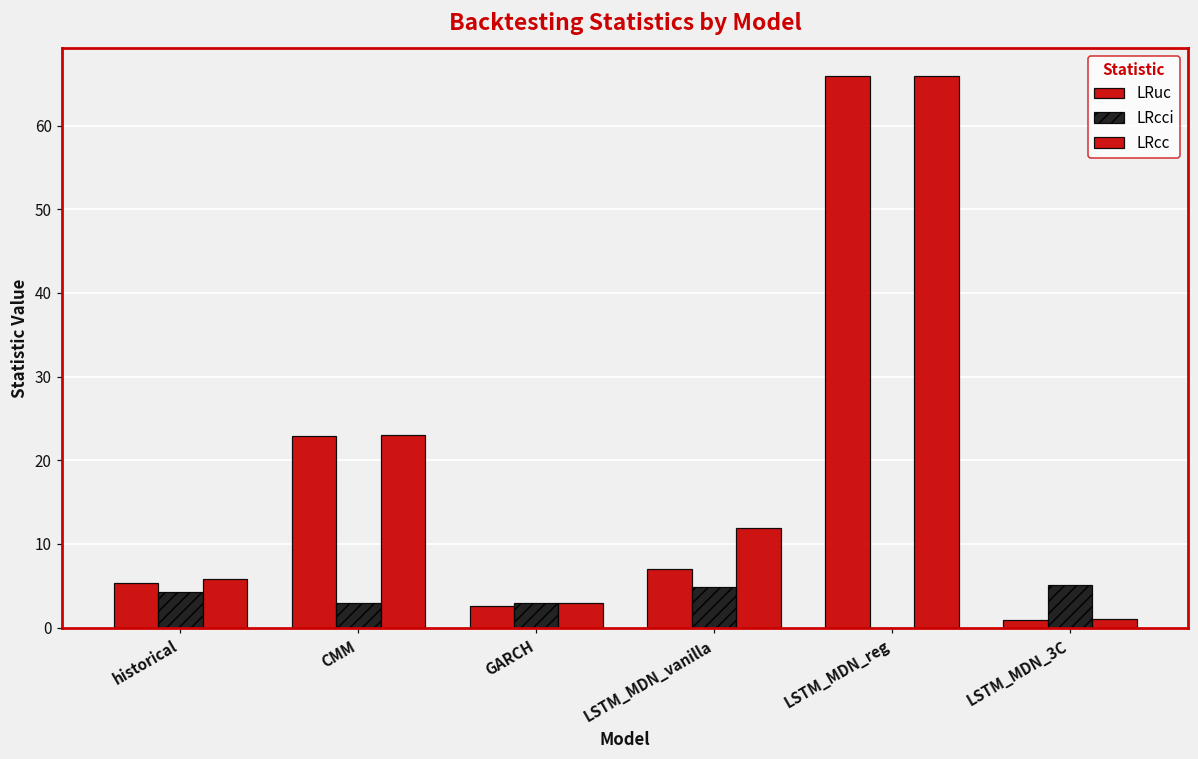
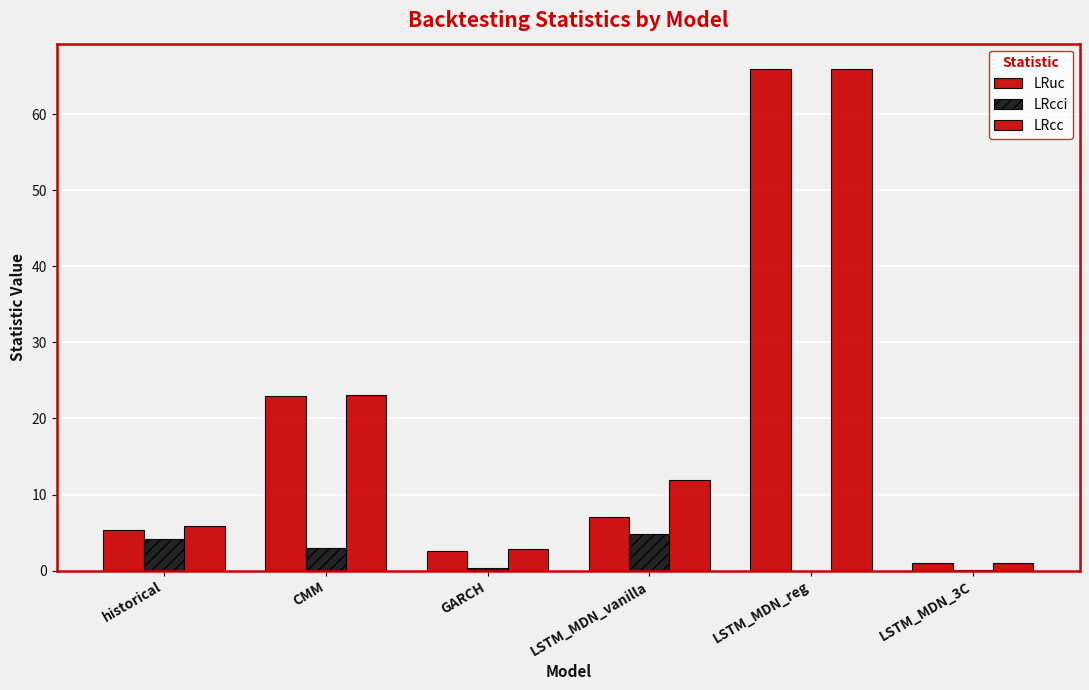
  {
    "LRcci": {
      "historical": 4,
      "CMM": 3,
-     "GARCH": 3,
+     "GARCH": 0,
      "LSTM_MDN_vanilla": 5,
-     "LSTM_MDN_3C": 5
+     "LSTM_MDN_3C": 0
    }
  }
